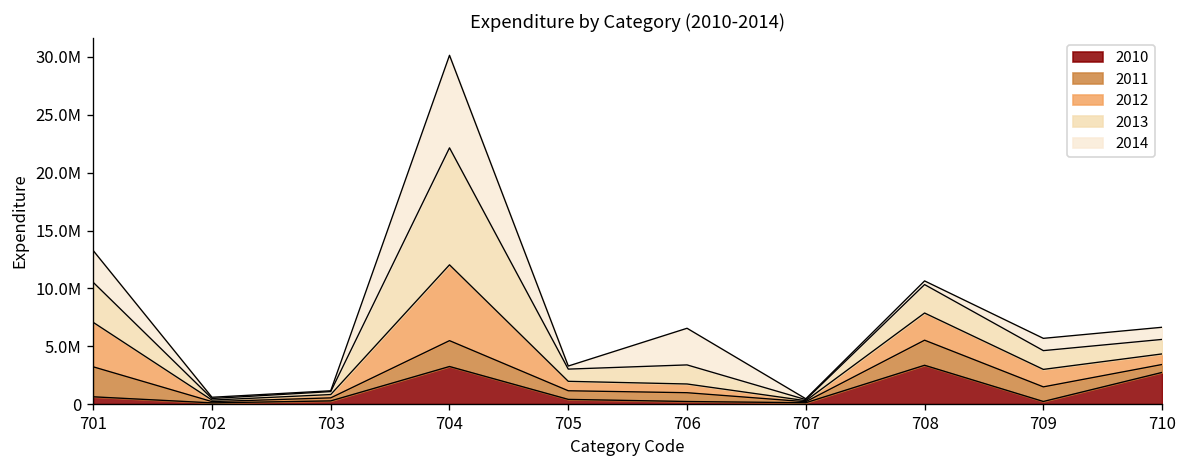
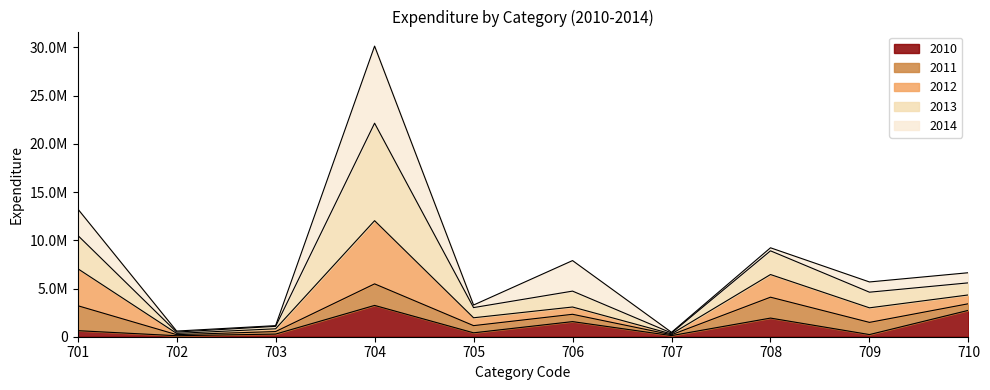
  {
    "2010": {
      "701": 1000000,
      "704": 3000000,
      "705": 0,
-     "706": 0,
-     "708": 3000000,
+     "706": 2000000,
+     "708": 2000000,
      "709": 0,
      "710": 3000000
    }
  }
